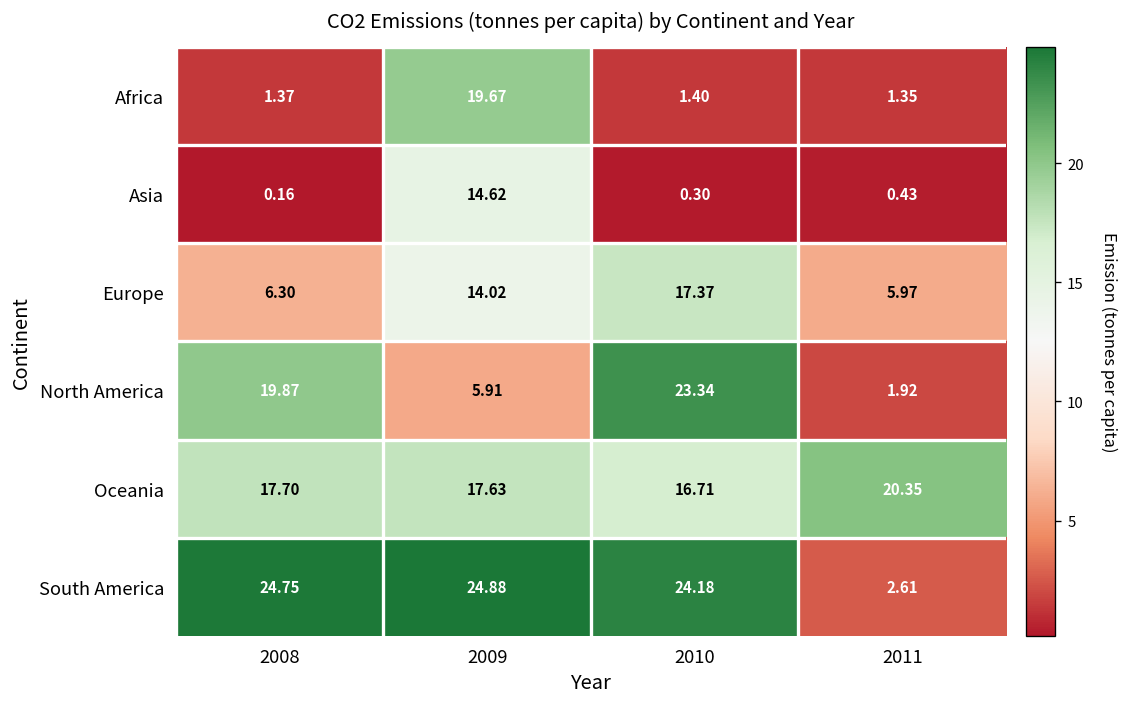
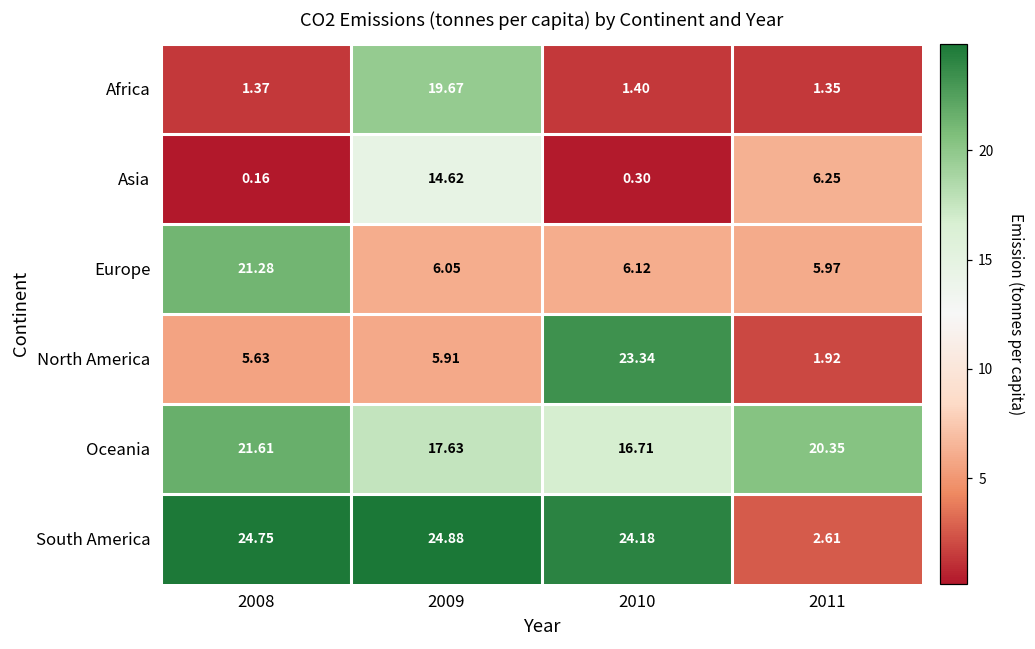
  {
    "Africa": {
      "2008": 1.37,
      "2009": 19.67,
      "2010": 1.40,
      "2011": 1.35
    },
    "Asia": {
      "2008": 0.16,
      "2009": 14.62,
      "2010": 0.30,
-     "2011": 0.43
+     "2011": 6.25
    },
    "Europe": {
-     "2008": 6.30,
-     "2009": 14.02,
-     "2010": 17.37,
+     "2008": 21.28,
+     "2009": 6.05,
+     "2010": 6.12,
      "2011": 5.97
    },
    "North America": {
-     "2008": 19.87,
+     "2008": 5.63,
      "2009": 5.91,
      "2010": 23.34,
      "2011": 1.92
    },
    "Oceania": {
-     "2008": 17.70,
+     "2008": 21.61,
      "2009": 17.63,
      "2010": 16.71,
      "2011": 20.35
    },
    "South America": {
      "2008": 24.75,
      "2009": 24.88,
      "2010": 24.18,
      "2011": 2.61
    }
  }
